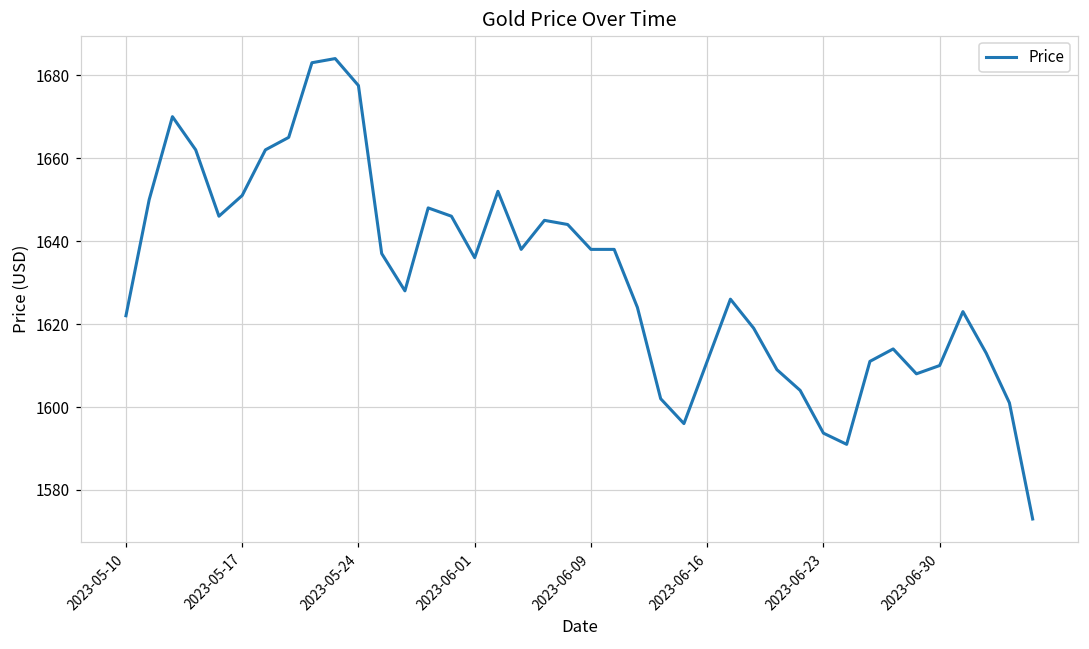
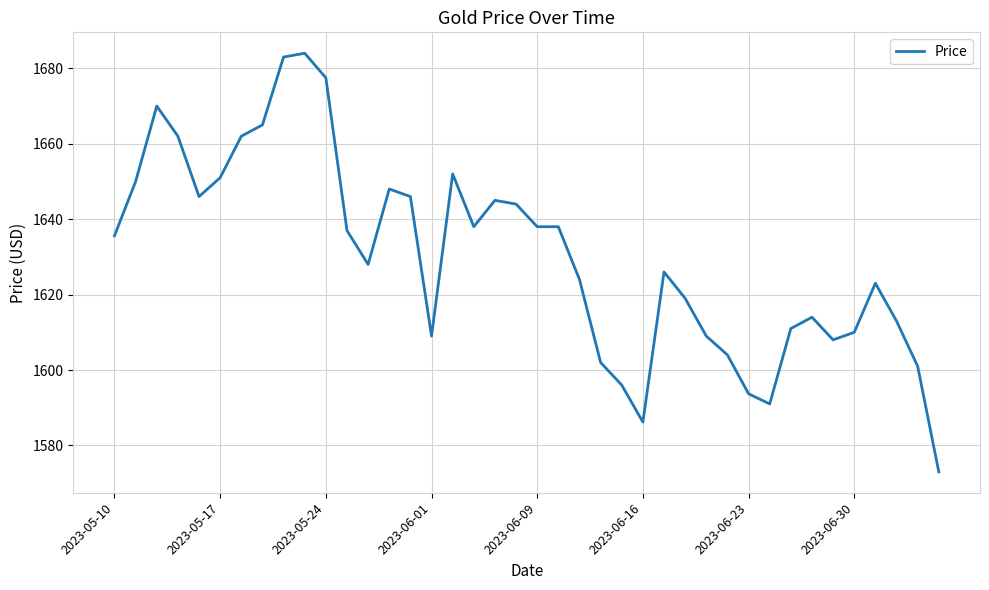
  {
-   "2023-05-10": 1622,
+   "2023-05-10": 1636,
    "2023-05-17": 1651,
    "2023-05-24": 1678,
-   "2023-06-01": 1636,
+   "2023-06-01": 1609,
    "2023-06-09": 1638,
-   "2023-06-16": 1611,
+   "2023-06-16": 1586,
    "2023-06-23": 1594,
    "2023-06-30": 1610
  }
